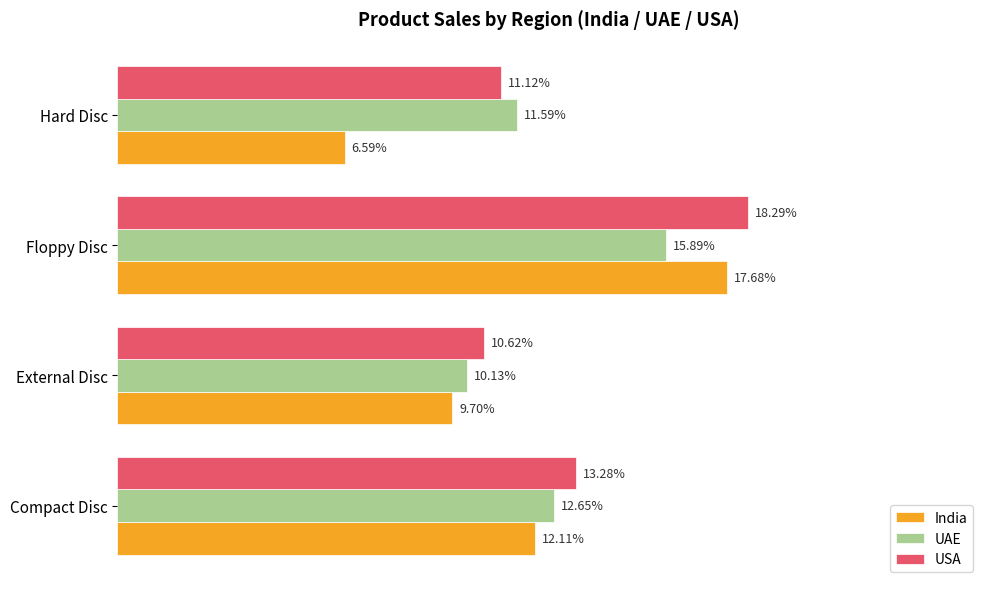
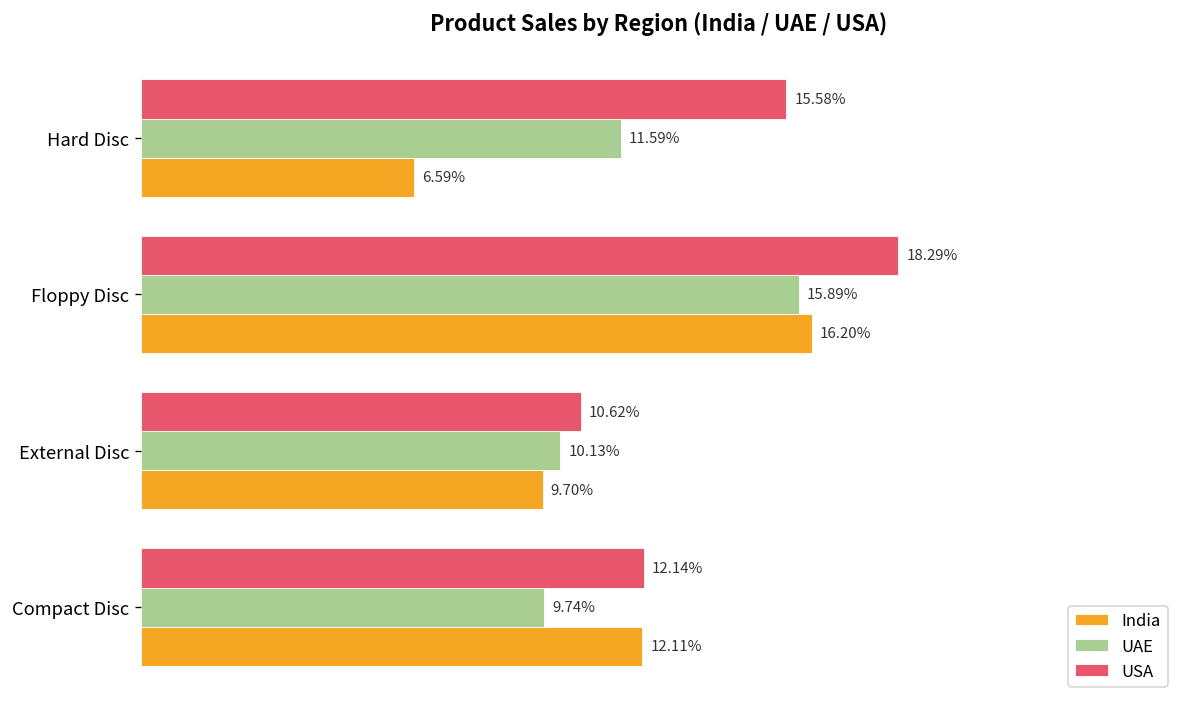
  {
    "India": {
      "Hard Disc": "6.59%",
-     "Floppy Disc": "17.68%",
+     "Floppy Disc": "16.20%",
      "External Disc": "9.70%",
      "Compact Disc": "12.11%"
    },
    "UAE": {
      "Hard Disc": "11.59%",
      "Floppy Disc": "15.89%",
      "External Disc": "10.13%",
-     "Compact Disc": "12.65%"
+     "Compact Disc": "9.74%"
    },
    "USA": {
-     "Hard Disc": "11.12%",
+     "Hard Disc": "15.58%",
      "Floppy Disc": "18.29%",
      "External Disc": "10.62%",
-     "Compact Disc": "13.28%"
+     "Compact Disc": "12.14%"
    }
  }
